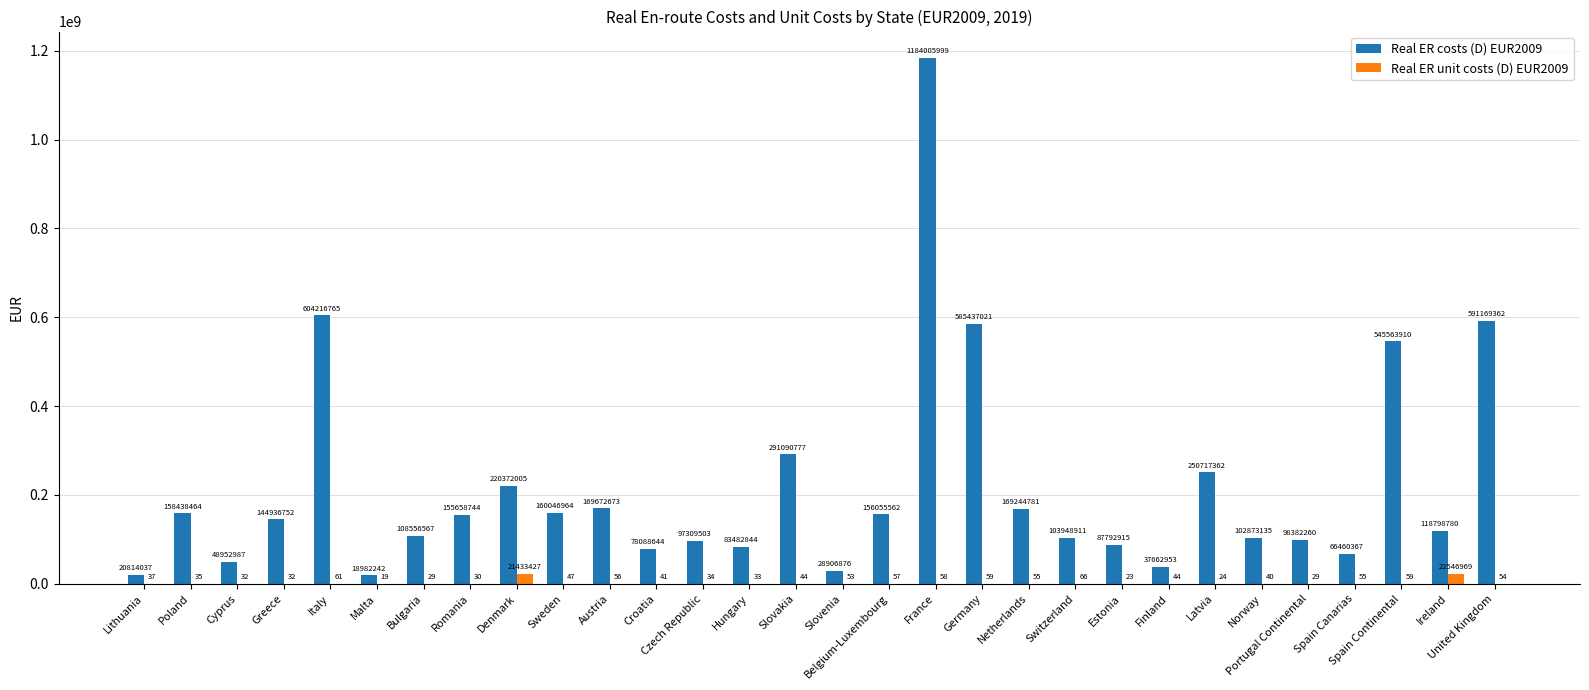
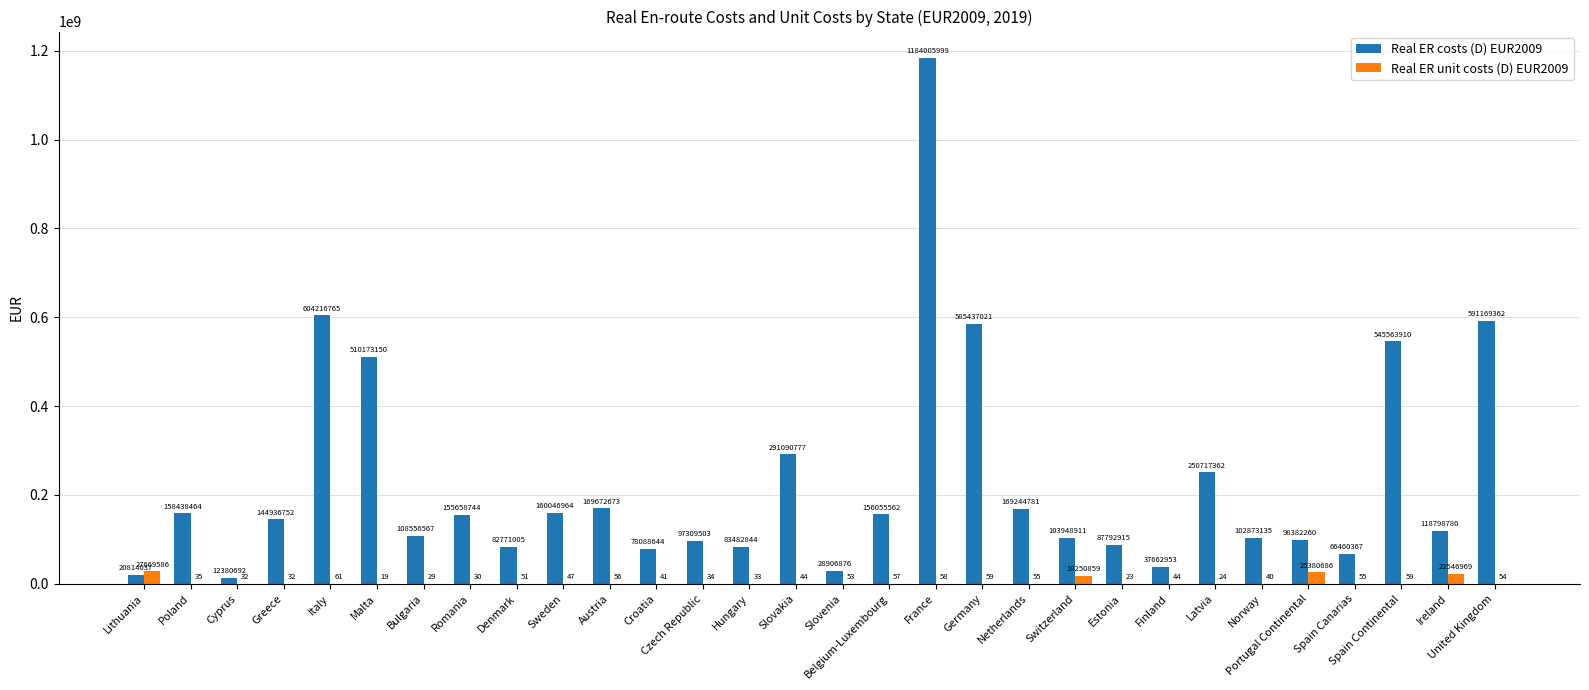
  {
    "Real ER costs (D) EUR2009": {
      "Poland": 158438464,
-     "Cyprus": 48952987,
+     "Cyprus": 12380692,
      "Greece": 144936752,
      "Italy": 604216765,
-     "Malta": 18982242,
+     "Malta": 510173150,
      "Bulgaria": 108556567,
      "Romania": 155658744,
-     "Denmark": 220372005,
+     "Denmark": 82771005,
      "Sweden": 160046964,
      "Austria": 169672673,
      "Croatia": 78088644,
      "Czech Republic": 97309503,
      "Hungary": 83482844,
      "Slovakia": 291090777,
      "Slovenia": 28906876,
      "Belgium-Luxembourg": 156055562,
      "France": 1184005999,
      "Germany": 585437021,
      "Netherlands": 169244781,
      "Switzerland": 103948911,
      "Estonia": 87792915,
      "Finland": 37662953,
      "Latvia": 250717362,
      "Norway": 102873135,
      "Portugal Continental": 98382260,
      "Spain Canarias": 66460367,
      "Spain Continental": 545563910,
      "Ireland": 118798780,
      "United Kingdom": 591169362
    },
    "Real ER unit costs (D) EUR2009": {
-     "Lithuania": 37,
+     "Lithuania": 27669586,
      "Poland": 35,
      "Greece": 32,
      "Italy": 61,
      "Malta": 19,
      "Bulgaria": 29,
      "Romania": 30,
-     "Denmark": 21433427,
+     "Denmark": 51,
      "Sweden": 47,
      "Austria": 56,
      "Croatia": 41,
      "Czech Republic": 34,
      "Hungary": 33,
      "Slovakia": 44,
      "Slovenia": 53,
      "Belgium-Luxembourg": 57,
      "France": 58,
      "Germany": 59,
      "Netherlands": 55,
-     "Switzerland": 66,
+     "Switzerland": 18250859,
      "Estonia": 23,
      "Finland": 44,
      "Latvia": 24,
      "Norway": 40,
-     "Portugal Continental": 29,
+     "Portugal Continental": 25380686,
      "Spain Canarias": 55,
      "Spain Continental": 59,
      "Ireland": 22546969,
      "United Kingdom": 54
    }
  }
